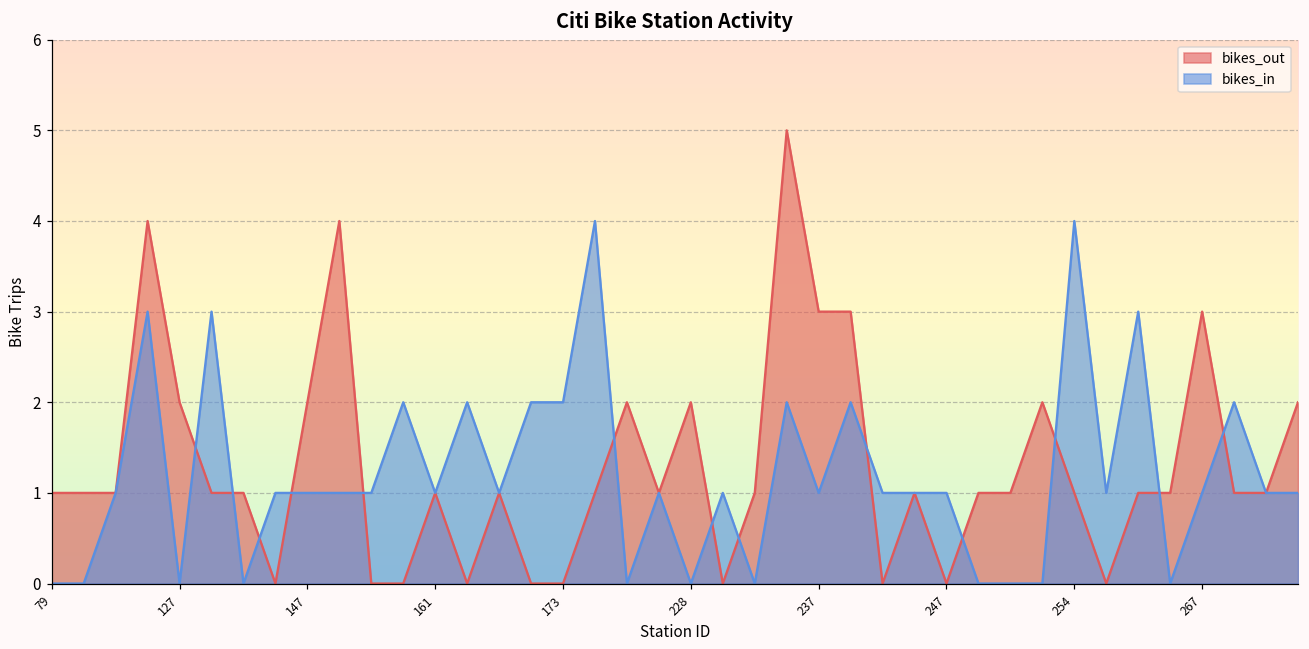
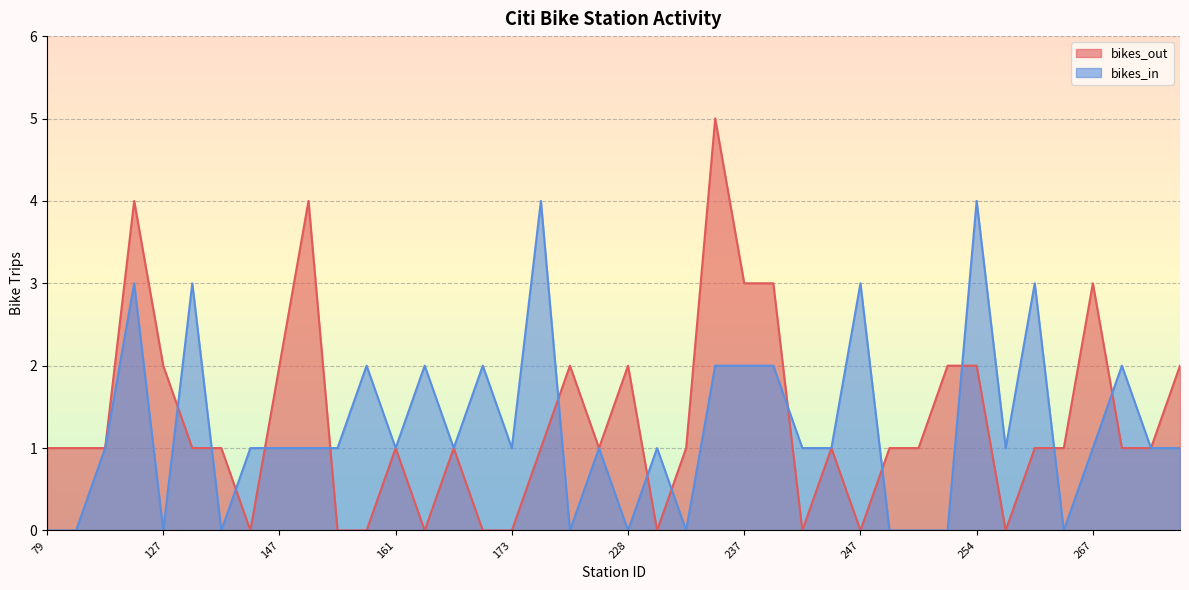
  {
    "bikes_out": {
      "79": 1,
      "127": 2,
      "147": 2,
      "173": 0,
      "228": 2,
      "237": 3,
      "247": 0,
-     "254": 1,
+     "254": 2,
      "267": 3
    },
    "bikes_in": {
      "79": 0,
      "127": 0,
      "147": 1,
-     "173": 2,
+     "173": 1,
      "228": 0,
-     "237": 1,
-     "247": 1,
+     "237": 2,
+     "247": 3,
      "254": 4,
      "267": 1
    }
  }
